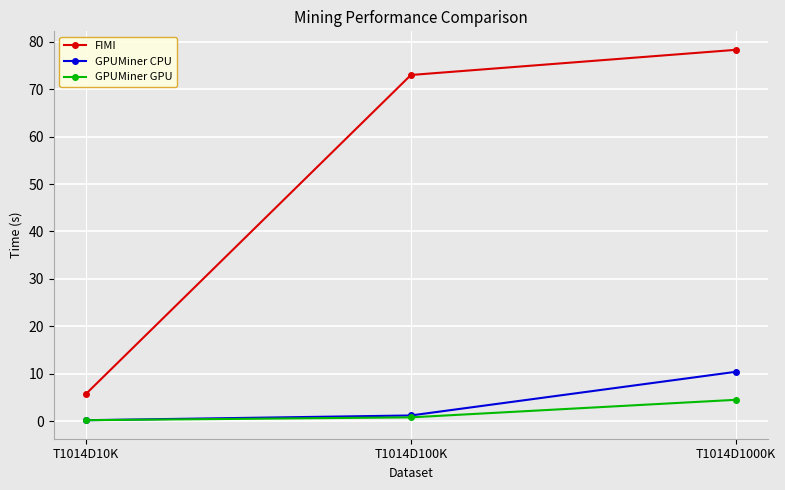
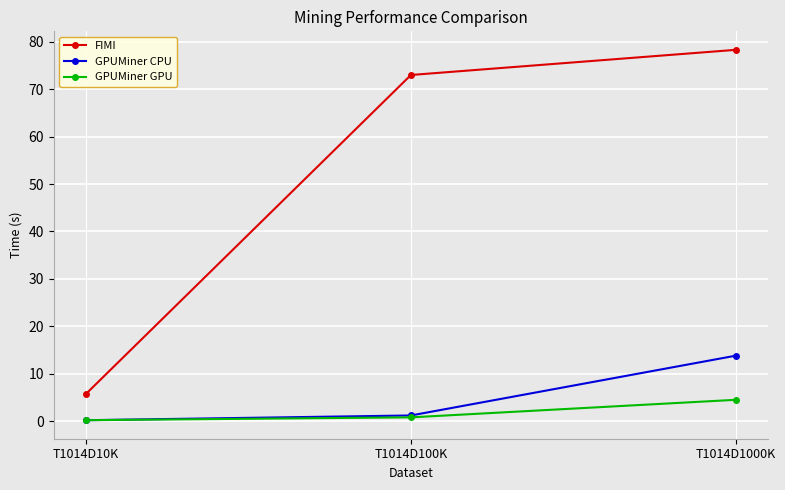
  {
    "FIMI": {
      "T1014D10K": 6,
      "T1014D100K": 73,
      "T1014D1000K": 78
    },
    "GPUMiner CPU": {
-     "T1014D1000K": 10
+     "T1014D1000K": 14
    },
    "GPUMiner GPU": {
      "T1014D1000K": 5
    }
  }
